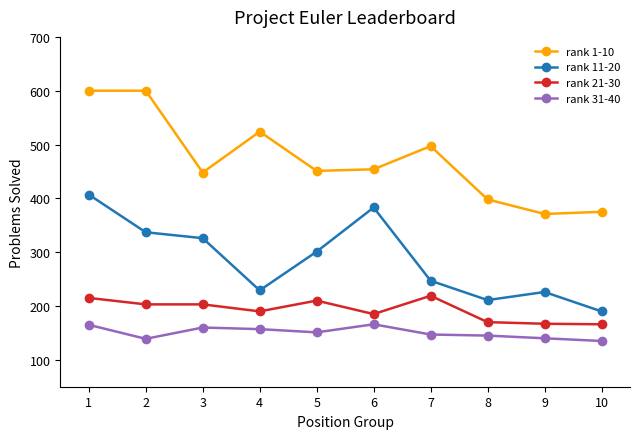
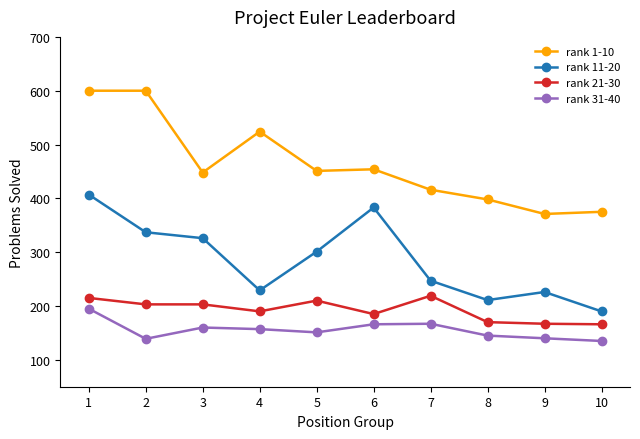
  {
    "rank 1-10": {
      "1": 600,
      "2": 600,
      "3": 450,
      "4": 520,
      "5": 450,
      "6": 450,
-     "7": 500,
+     "7": 420,
      "8": 400,
      "9": 370,
      "10": 380
    },
    "rank 11-20": {
      "1": 410,
      "2": 340,
      "3": 330,
      "4": 230,
      "5": 300,
      "6": 380,
      "7": 250,
      "8": 210,
      "9": 230,
      "10": 190
    },
    "rank 21-30": {
      "1": 220,
      "2": 200,
      "3": 200,
      "4": 190,
      "5": 210,
      "6": 190,
      "7": 220,
      "8": 170,
      "9": 170,
      "10": 170
    },
    "rank 31-40": {
-     "1": 170,
+     "1": 200,
      "2": 140,
      "3": 160,
      "4": 160,
      "5": 150,
      "6": 170,
-     "7": 150,
+     "7": 170,
      "8": 150,
      "9": 140,
      "10": 140
    }
  }
